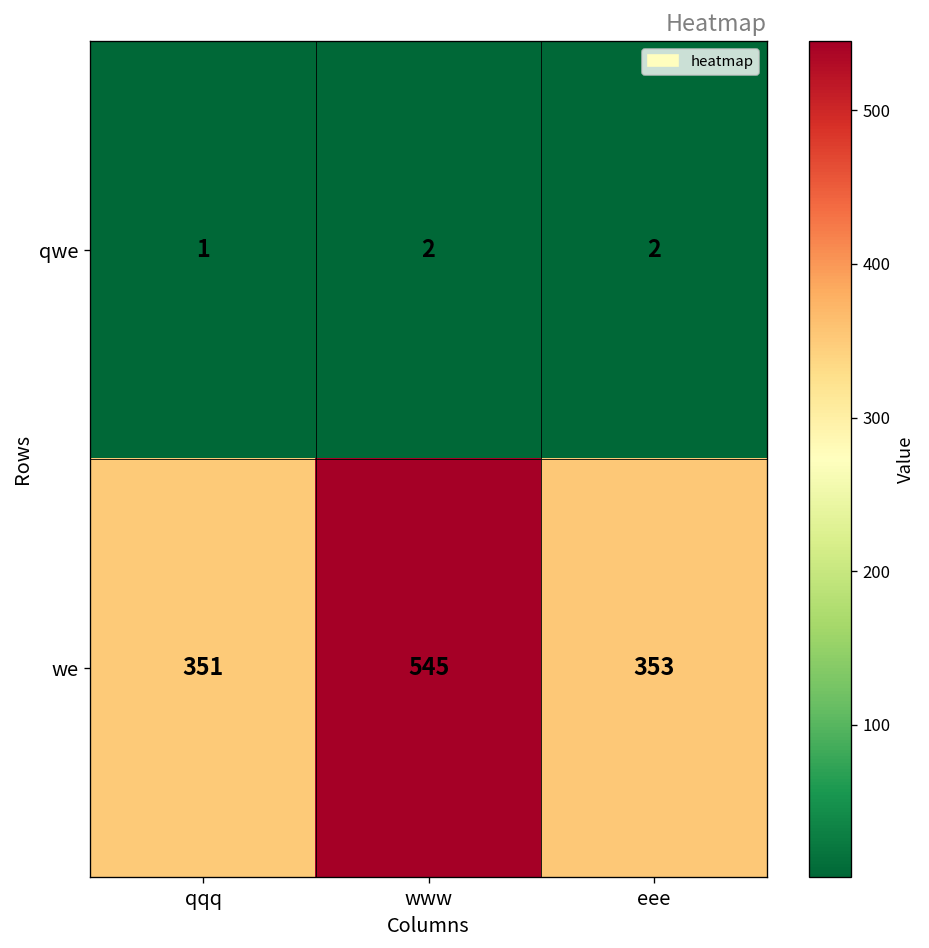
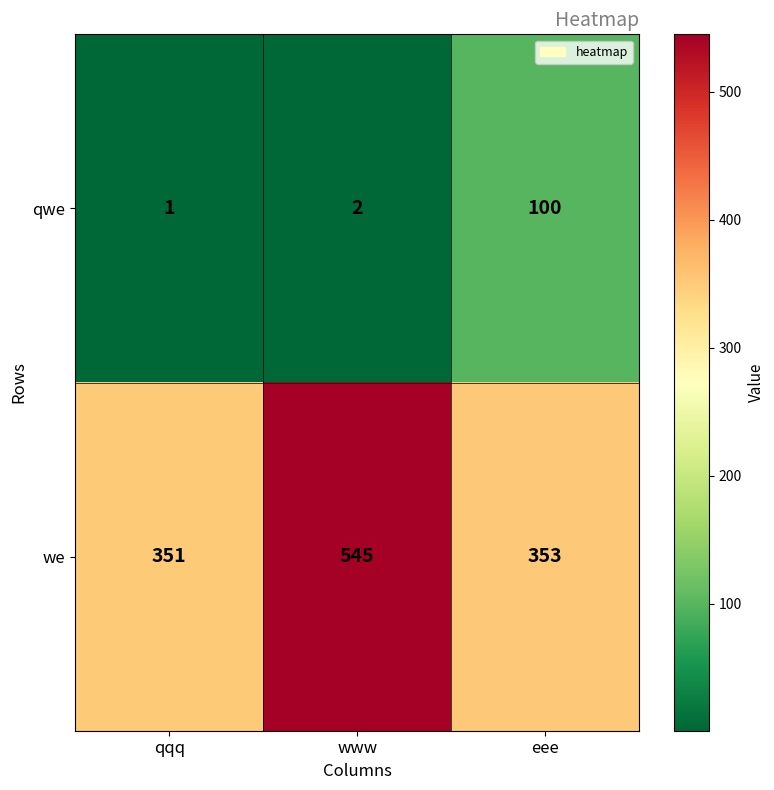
  {
    "qwe": {
      "qqq": 1,
      "www": 2,
-     "eee": 2
+     "eee": 100
    },
    "we": {
      "qqq": 351,
      "www": 545,
      "eee": 353
    }
  }
